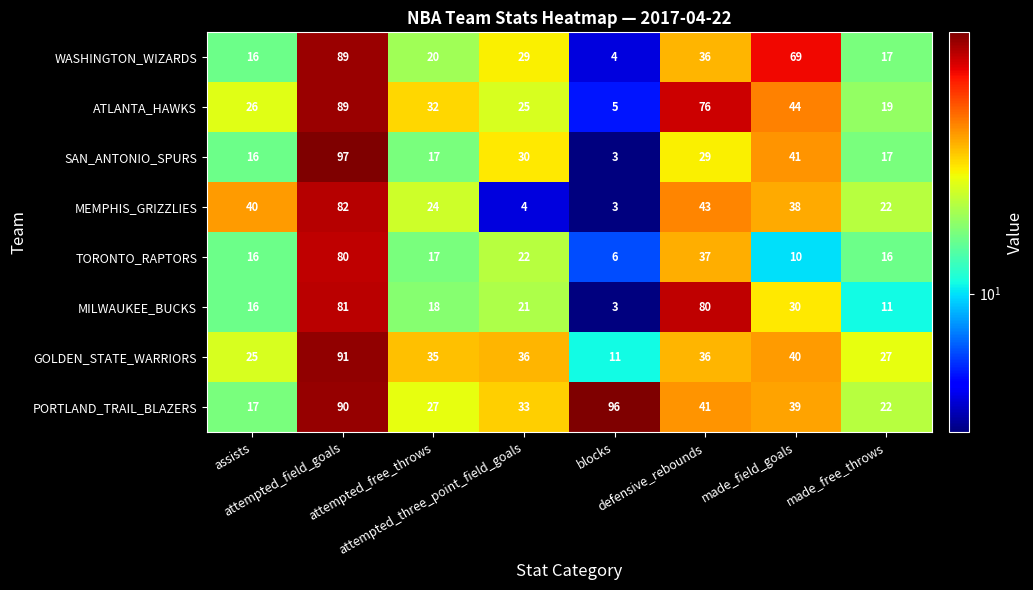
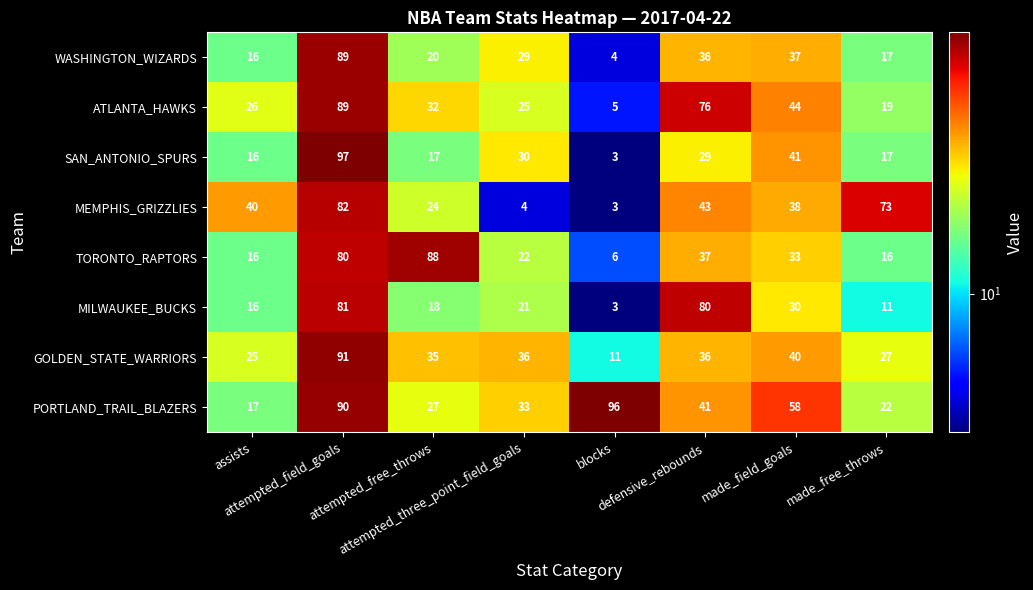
  {
    "WASHINGTON_WIZARDS": {
      "assists": 16,
      "attempted_field_goals": 89,
      "attempted_free_throws": 20,
      "attempted_three_point_field_goals": 29,
      "blocks": 4,
      "defensive_rebounds": 36,
-     "made_field_goals": 69,
+     "made_field_goals": 37,
      "made_free_throws": 17
    },
    "ATLANTA_HAWKS": {
      "assists": 26,
      "attempted_field_goals": 89,
      "attempted_free_throws": 32,
      "attempted_three_point_field_goals": 25,
      "blocks": 5,
      "defensive_rebounds": 76,
      "made_field_goals": 44,
      "made_free_throws": 19
    },
    "SAN_ANTONIO_SPURS": {
      "assists": 16,
      "attempted_field_goals": 97,
      "attempted_free_throws": 17,
      "attempted_three_point_field_goals": 30,
      "blocks": 3,
      "defensive_rebounds": 29,
      "made_field_goals": 41,
      "made_free_throws": 17
    },
    "MEMPHIS_GRIZZLIES": {
      "assists": 40,
      "attempted_field_goals": 82,
      "attempted_free_throws": 24,
      "attempted_three_point_field_goals": 4,
      "blocks": 3,
      "defensive_rebounds": 43,
      "made_field_goals": 38,
-     "made_free_throws": 22
+     "made_free_throws": 73
    },
    "TORONTO_RAPTORS": {
      "assists": 16,
      "attempted_field_goals": 80,
-     "attempted_free_throws": 17,
+     "attempted_free_throws": 88,
      "attempted_three_point_field_goals": 22,
      "blocks": 6,
      "defensive_rebounds": 37,
-     "made_field_goals": 10,
+     "made_field_goals": 33,
      "made_free_throws": 16
    },
    "MILWAUKEE_BUCKS": {
      "assists": 16,
      "attempted_field_goals": 81,
      "attempted_free_throws": 18,
      "attempted_three_point_field_goals": 21,
      "blocks": 3,
      "defensive_rebounds": 80,
      "made_field_goals": 30,
      "made_free_throws": 11
    },
    "GOLDEN_STATE_WARRIORS": {
      "assists": 25,
      "attempted_field_goals": 91,
      "attempted_free_throws": 35,
      "attempted_three_point_field_goals": 36,
      "blocks": 11,
      "defensive_rebounds": 36,
      "made_field_goals": 40,
      "made_free_throws": 27
    },
    "PORTLAND_TRAIL_BLAZERS": {
      "assists": 17,
      "attempted_field_goals": 90,
      "attempted_free_throws": 27,
      "attempted_three_point_field_goals": 33,
      "blocks": 96,
      "defensive_rebounds": 41,
-     "made_field_goals": 39,
+     "made_field_goals": 58,
      "made_free_throws": 22
    }
  }
